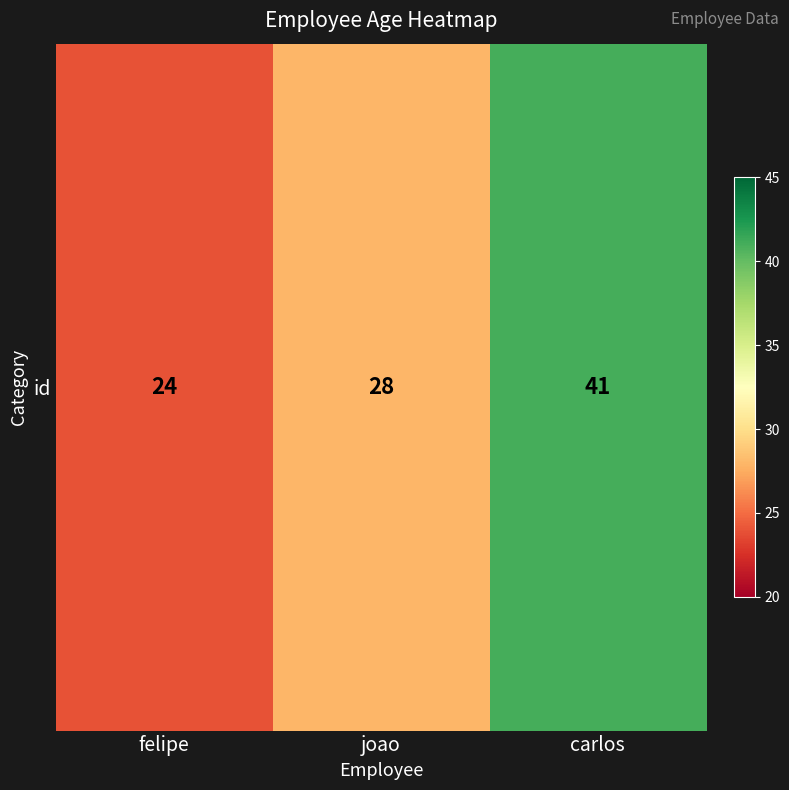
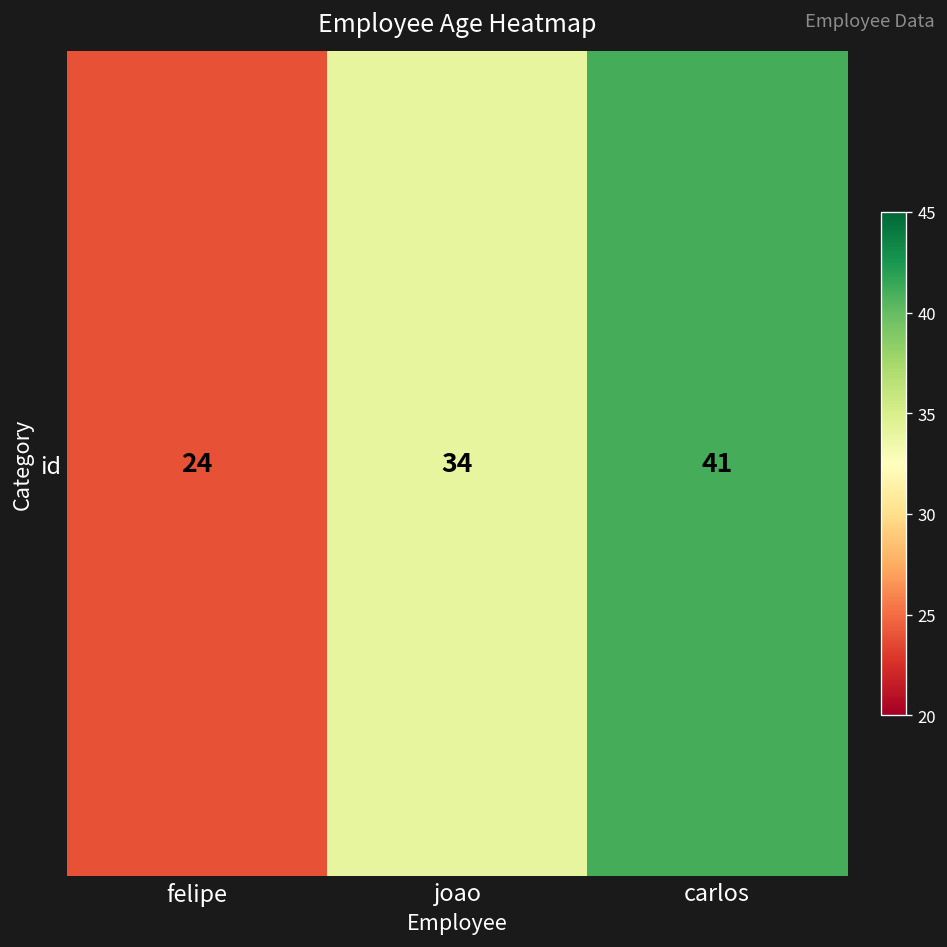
  {
    "id": {
      "felipe": 24,
-     "joao": 28,
+     "joao": 34,
      "carlos": 41
    }
  }
